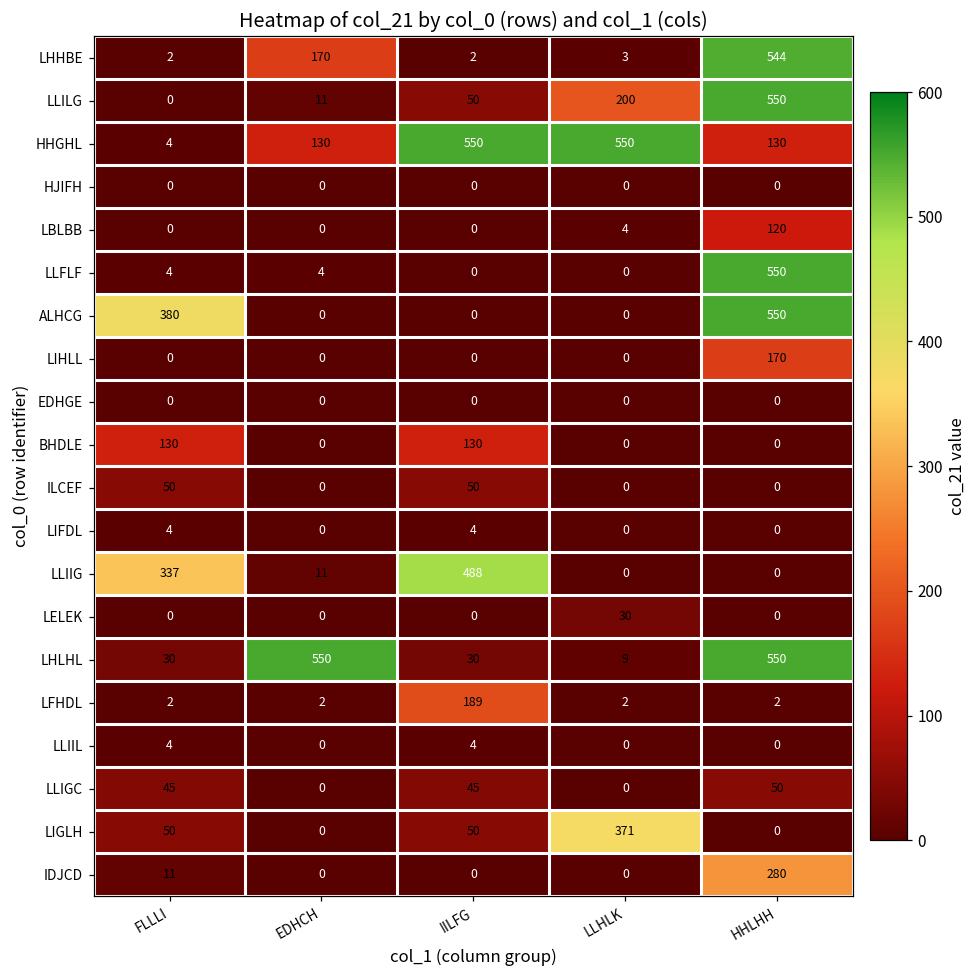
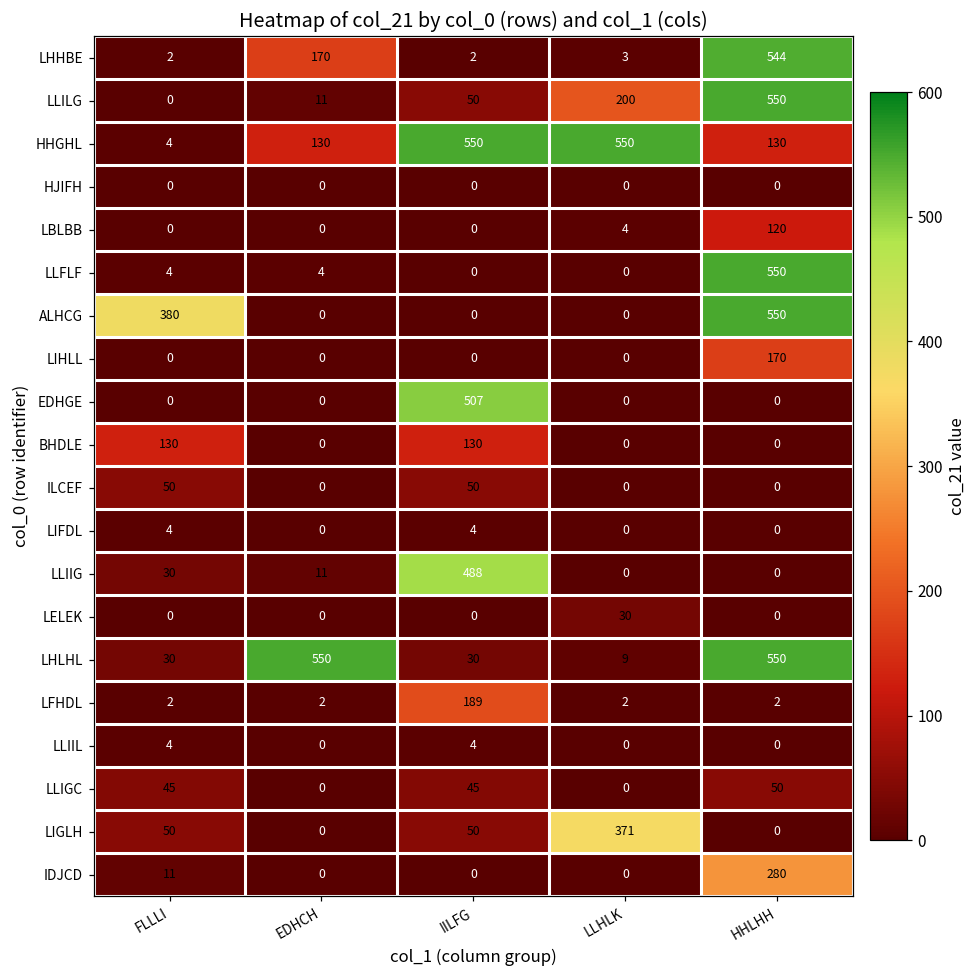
  {
    "LHHBE": {
      "FLLLI": 2,
      "EDHCH": 170,
      "IILFG": 2,
      "LLHLK": 3,
      "HHLHH": 544
    },
    "LLILG": {
      "FLLLI": 0,
      "EDHCH": 11,
      "IILFG": 50,
      "LLHLK": 200,
      "HHLHH": 550
    },
    "HHGHL": {
      "FLLLI": 4,
      "EDHCH": 130,
      "IILFG": 550,
      "LLHLK": 550,
      "HHLHH": 130
    },
    "HJIFH": {
      "FLLLI": 0,
      "EDHCH": 0,
      "IILFG": 0,
      "LLHLK": 0,
      "HHLHH": 0
    },
    "LBLBB": {
      "FLLLI": 0,
      "EDHCH": 0,
      "IILFG": 0,
      "LLHLK": 4,
      "HHLHH": 120
    },
    "LLFLF": {
      "FLLLI": 4,
      "EDHCH": 4,
      "IILFG": 0,
      "LLHLK": 0,
      "HHLHH": 550
    },
    "ALHCG": {
      "FLLLI": 380,
      "EDHCH": 0,
      "IILFG": 0,
      "LLHLK": 0,
      "HHLHH": 550
    },
    "LIHLL": {
      "FLLLI": 0,
      "EDHCH": 0,
      "IILFG": 0,
      "LLHLK": 0,
      "HHLHH": 170
    },
    "EDHGE": {
      "FLLLI": 0,
      "EDHCH": 0,
-     "IILFG": 0,
+     "IILFG": 507,
      "LLHLK": 0,
      "HHLHH": 0
    },
    "BHDLE": {
      "FLLLI": 130,
      "EDHCH": 0,
      "IILFG": 130,
      "LLHLK": 0,
      "HHLHH": 0
    },
    "ILCEF": {
      "FLLLI": 50,
      "EDHCH": 0,
      "IILFG": 50,
      "LLHLK": 0,
      "HHLHH": 0
    },
    "LIFDL": {
      "FLLLI": 4,
      "EDHCH": 0,
      "IILFG": 4,
      "LLHLK": 0,
      "HHLHH": 0
    },
    "LLIIG": {
-     "FLLLI": 337,
+     "FLLLI": 30,
      "EDHCH": 11,
      "IILFG": 488,
      "LLHLK": 0,
      "HHLHH": 0
    },
    "LELEK": {
      "FLLLI": 0,
      "EDHCH": 0,
      "IILFG": 0,
      "LLHLK": 30,
      "HHLHH": 0
    },
    "LHLHL": {
      "FLLLI": 30,
      "EDHCH": 550,
      "IILFG": 30,
      "LLHLK": 9,
      "HHLHH": 550
    },
    "LFHDL": {
      "FLLLI": 2,
      "EDHCH": 2,
      "IILFG": 189,
      "LLHLK": 2,
      "HHLHH": 2
    },
    "LLIIL": {
      "FLLLI": 4,
      "EDHCH": 0,
      "IILFG": 4,
      "LLHLK": 0,
      "HHLHH": 0
    },
    "LLIGC": {
      "FLLLI": 45,
      "EDHCH": 0,
      "IILFG": 45,
      "LLHLK": 0,
      "HHLHH": 50
    },
    "LIGLH": {
      "FLLLI": 50,
      "EDHCH": 0,
      "IILFG": 50,
      "LLHLK": 371,
      "HHLHH": 0
    },
    "IDJCD": {
      "FLLLI": 11,
      "EDHCH": 0,
      "IILFG": 0,
      "LLHLK": 0,
      "HHLHH": 280
    }
  }
